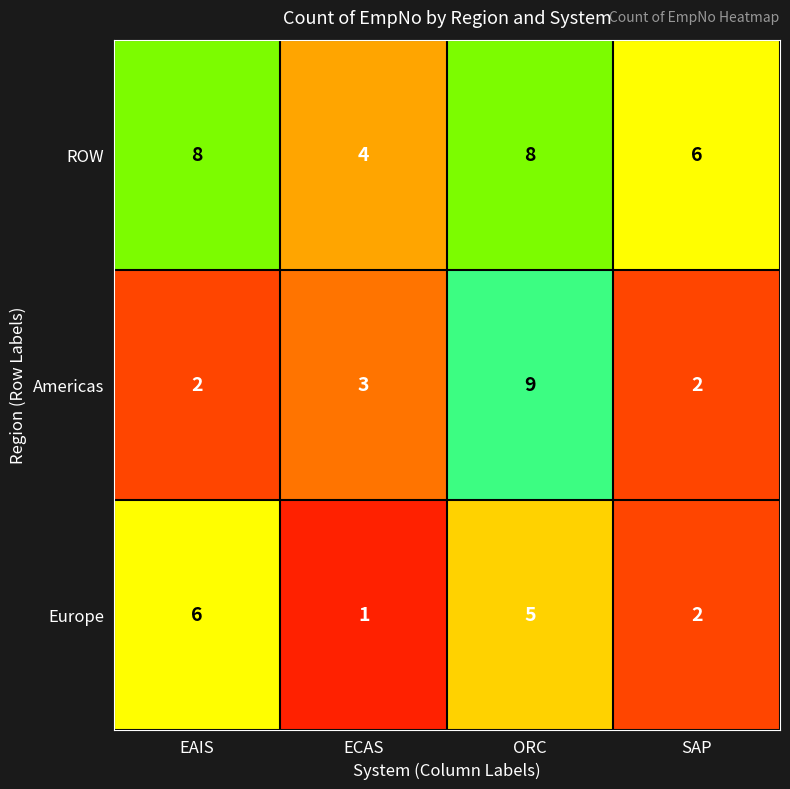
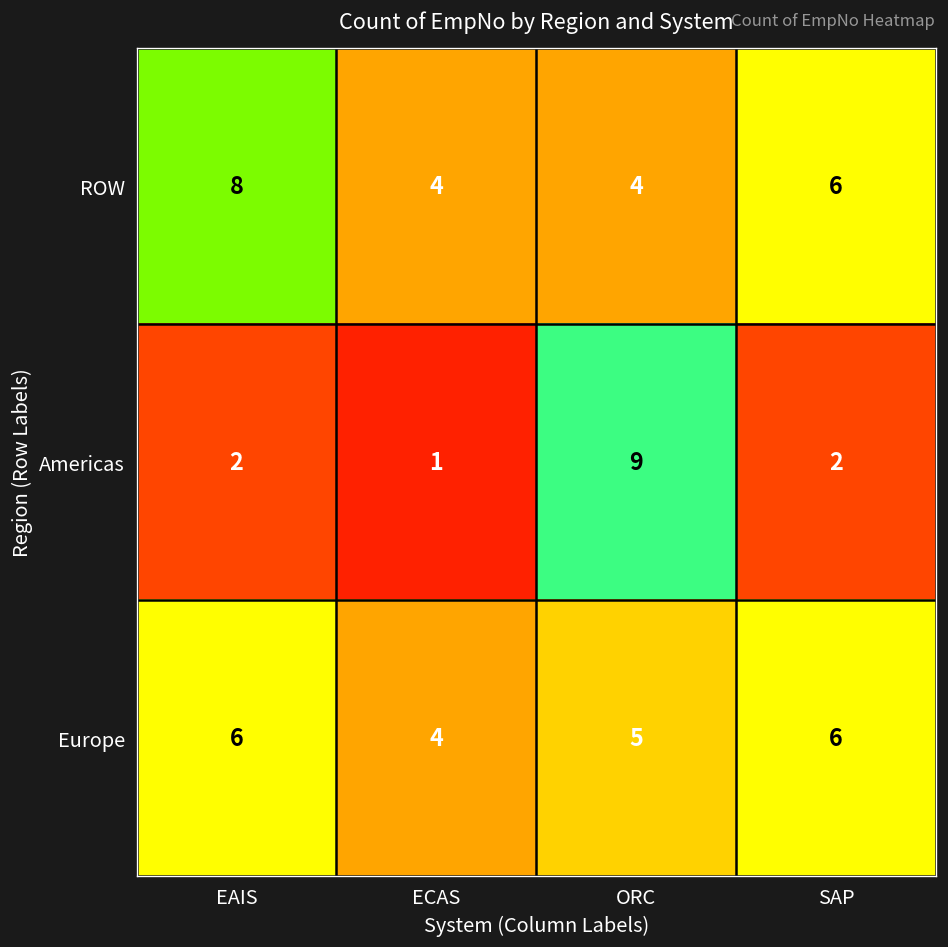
  {
    "ROW": {
      "EAIS": 8,
      "ECAS": 4,
-     "ORC": 8,
+     "ORC": 4,
      "SAP": 6
    },
    "Americas": {
      "EAIS": 2,
-     "ECAS": 3,
+     "ECAS": 1,
      "ORC": 9,
      "SAP": 2
    },
    "Europe": {
      "EAIS": 6,
-     "ECAS": 1,
+     "ECAS": 4,
      "ORC": 5,
-     "SAP": 2
+     "SAP": 6
    }
  }
